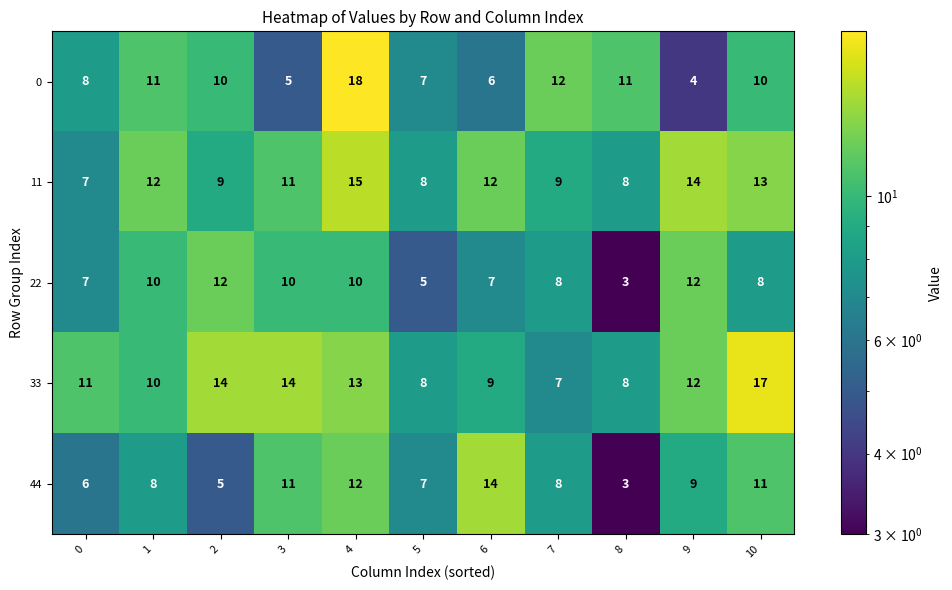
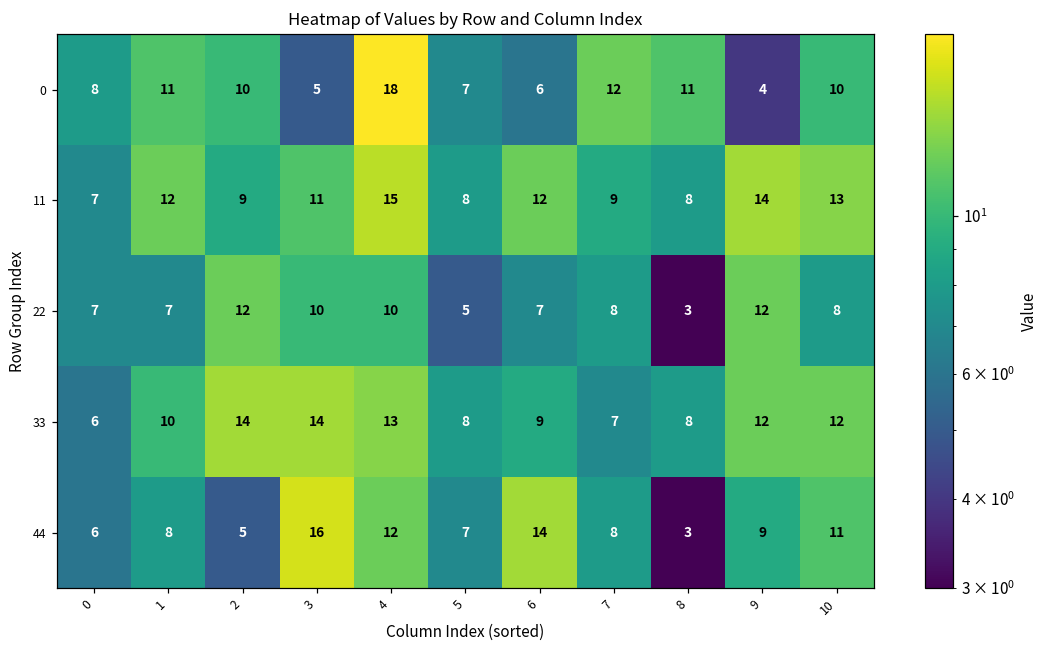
  {
    "0": {
      "0": 8,
      "1": 11,
      "2": 10,
      "3": 5,
      "4": 18,
      "5": 7,
      "6": 6,
      "7": 12,
      "8": 11,
      "9": 4,
      "10": 10
    },
    "11": {
      "0": 7,
      "1": 12,
      "2": 9,
      "3": 11,
      "4": 15,
      "5": 8,
      "6": 12,
      "7": 9,
      "8": 8,
      "9": 14,
      "10": 13
    },
    "22": {
      "0": 7,
-     "1": 10,
+     "1": 7,
      "2": 12,
      "3": 10,
      "4": 10,
      "5": 5,
      "6": 7,
      "7": 8,
      "8": 3,
      "9": 12,
      "10": 8
    },
    "33": {
-     "0": 11,
+     "0": 6,
      "1": 10,
      "2": 14,
      "3": 14,
      "4": 13,
      "5": 8,
      "6": 9,
      "7": 7,
      "8": 8,
      "9": 12,
-     "10": 17
+     "10": 12
    },
    "44": {
      "0": 6,
      "1": 8,
      "2": 5,
-     "3": 11,
+     "3": 16,
      "4": 12,
      "5": 7,
      "6": 14,
      "7": 8,
      "8": 3,
      "9": 9,
      "10": 11
    }
  }
